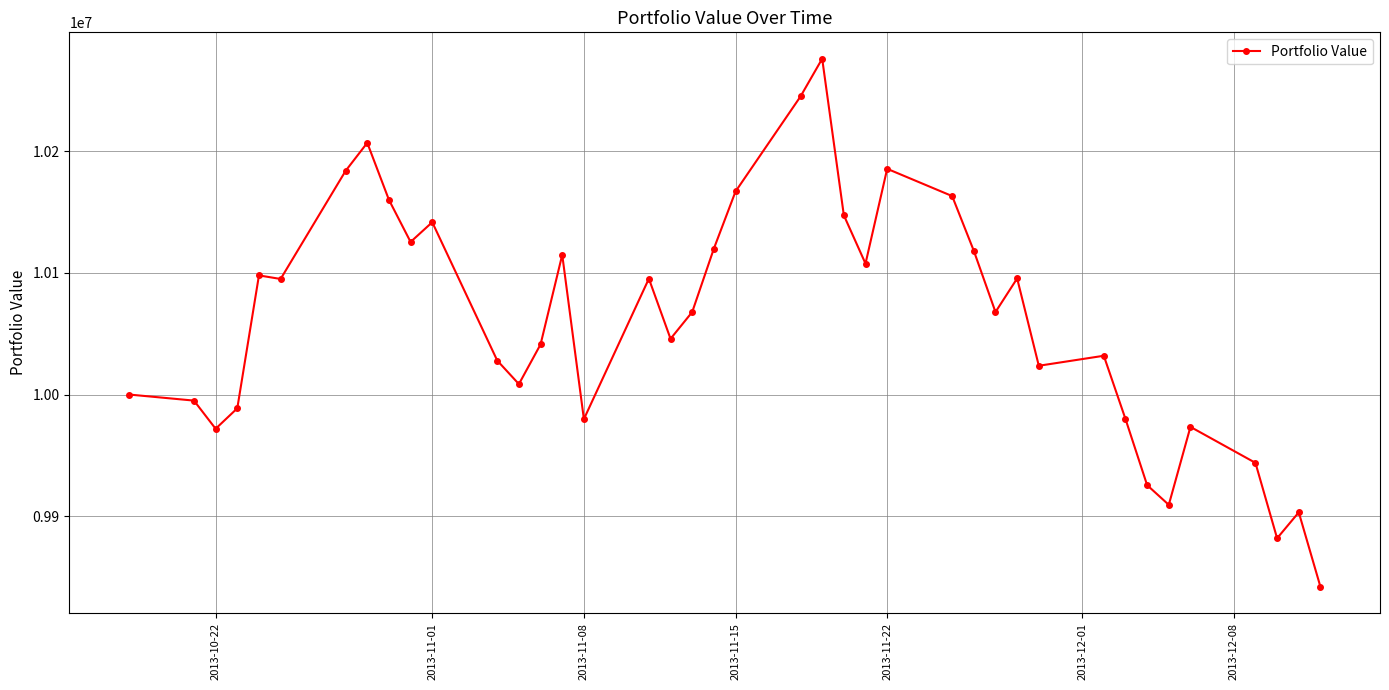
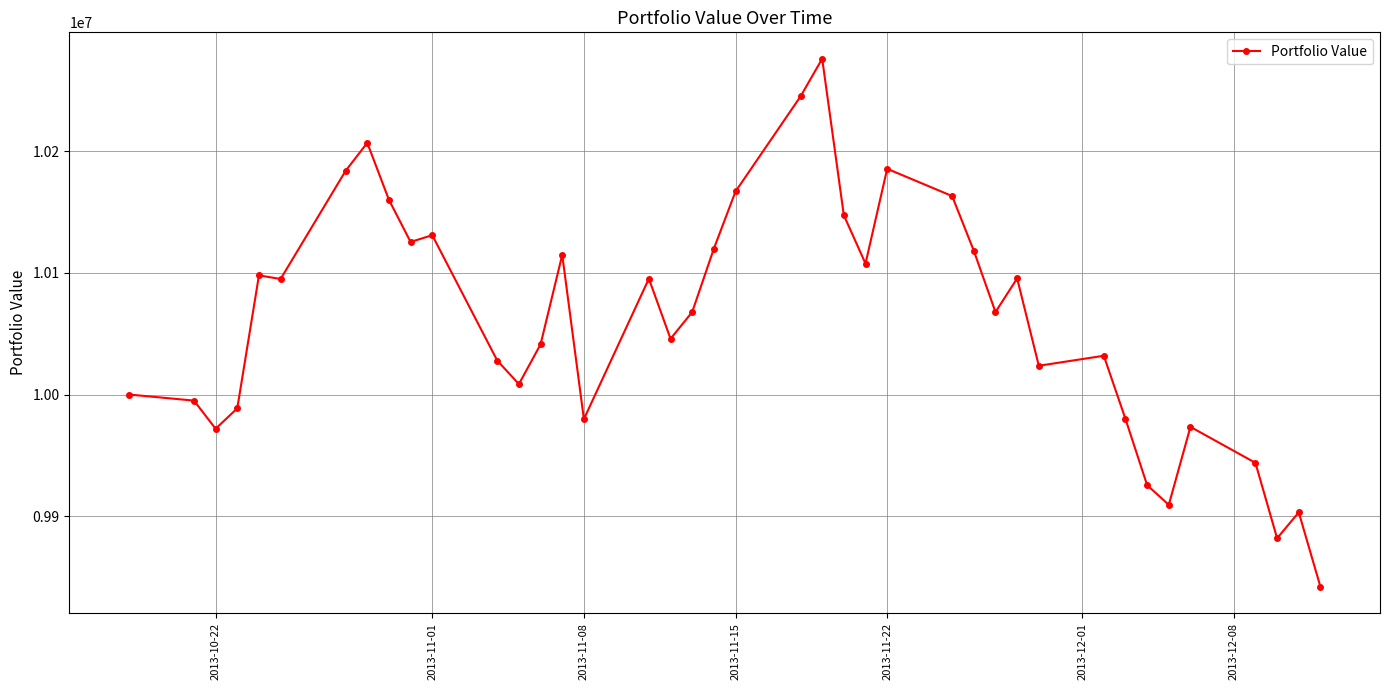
  {
    "2013-10-22": 9972000,
-   "2013-11-01": 10142000,
+   "2013-11-01": 10131000,
    "2013-11-08": 9980000,
    "2013-11-15": 10167000,
    "2013-11-22": 10185000
  }
